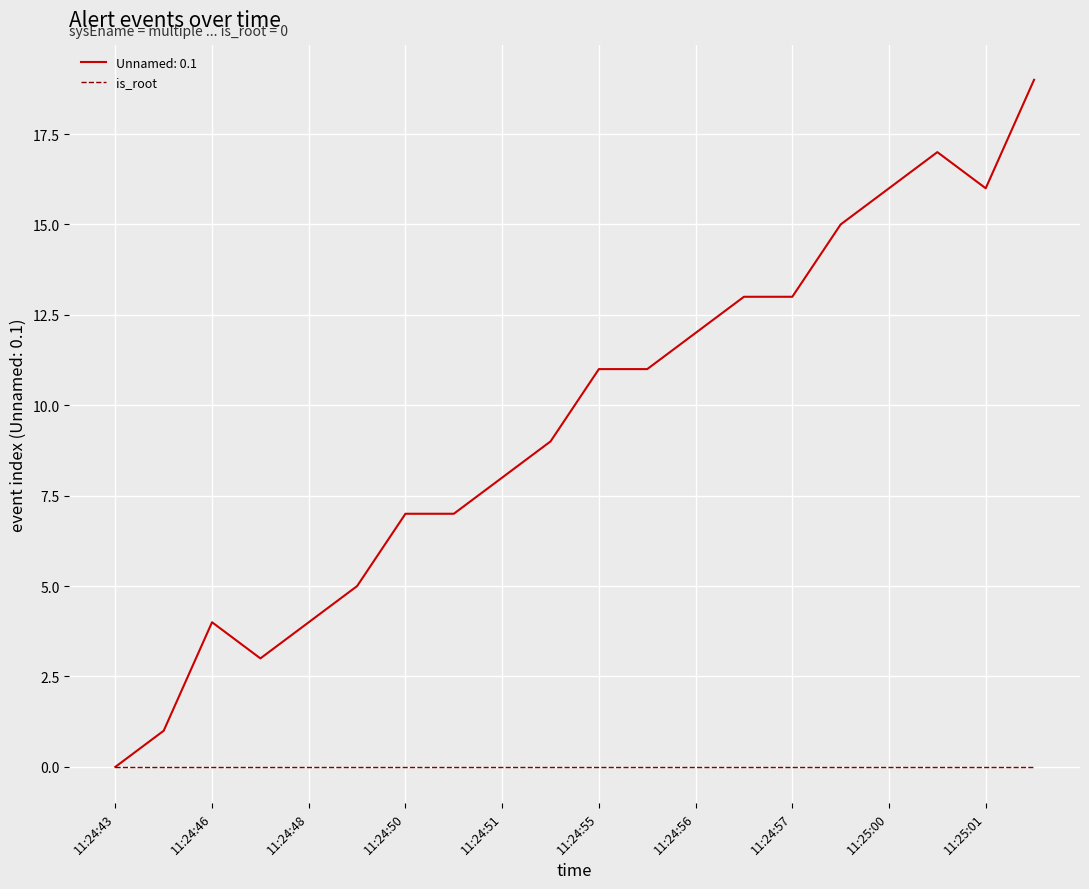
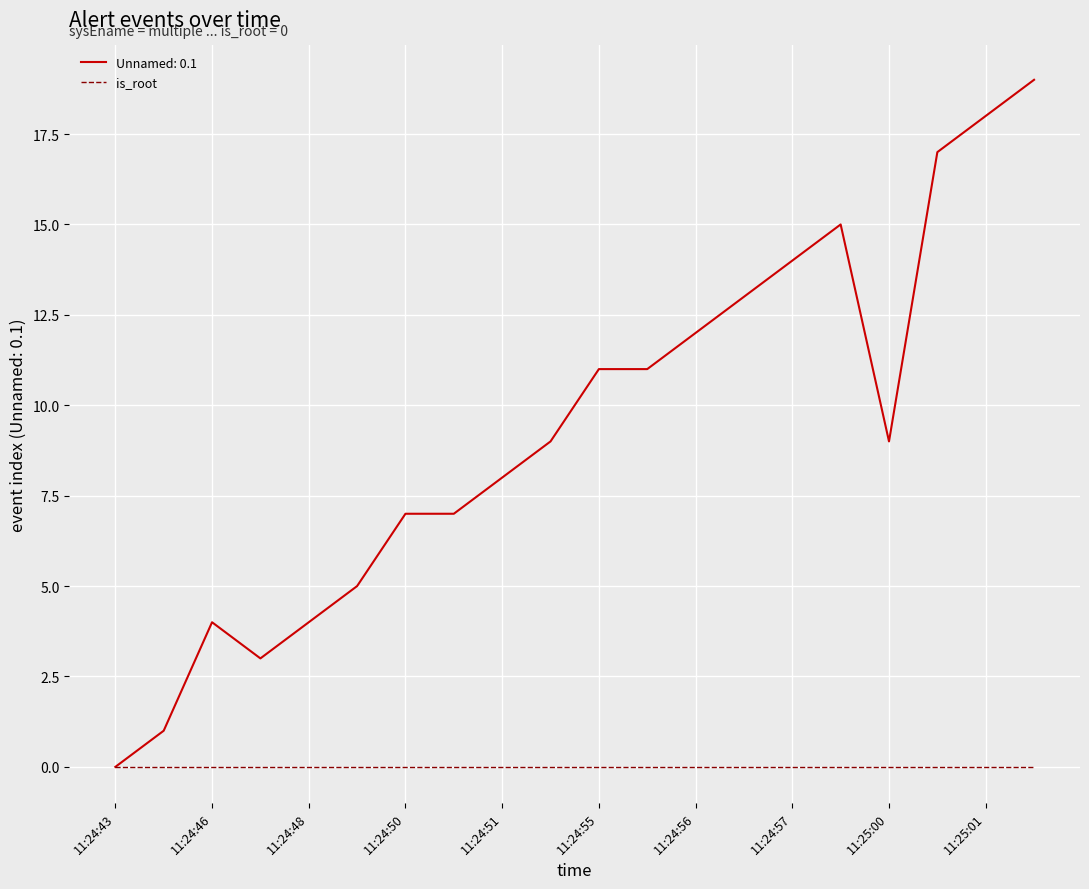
  {
    "Unnamed: 0.1": {
      "11:24:46": 4,
      "11:24:48": 4,
      "11:24:50": 7,
      "11:24:51": 8,
      "11:24:55": 11,
      "11:24:56": 12,
-     "11:24:57": 13,
-     "11:25:00": 16,
-     "11:25:01": 16
+     "11:24:57": 14,
+     "11:25:00": 9,
+     "11:25:01": 18
    },
    "is_root": {
      "11:24:46": 0,
      "11:24:48": 0,
      "11:24:50": 0,
      "11:24:51": 0,
      "11:24:55": 0,
      "11:24:56": 0,
      "11:24:57": 0,
      "11:25:00": 0,
      "11:25:01": 0
    }
  }
